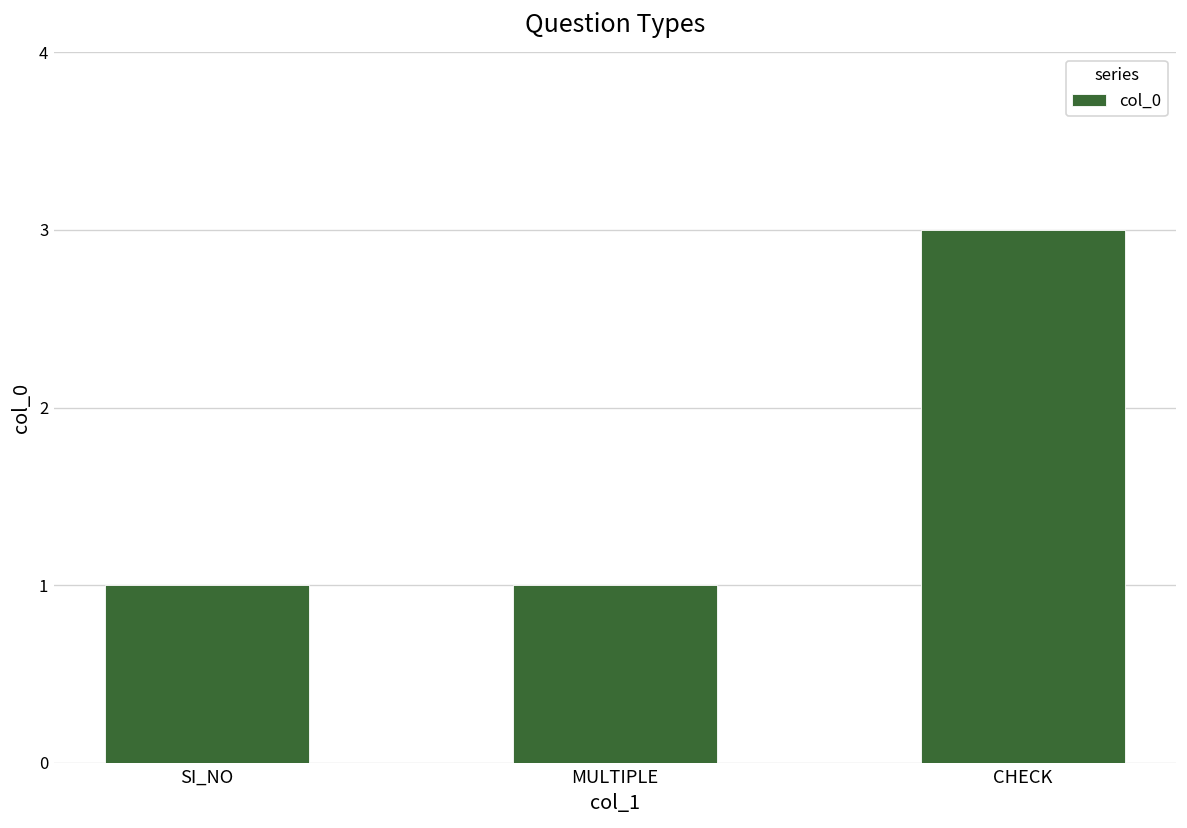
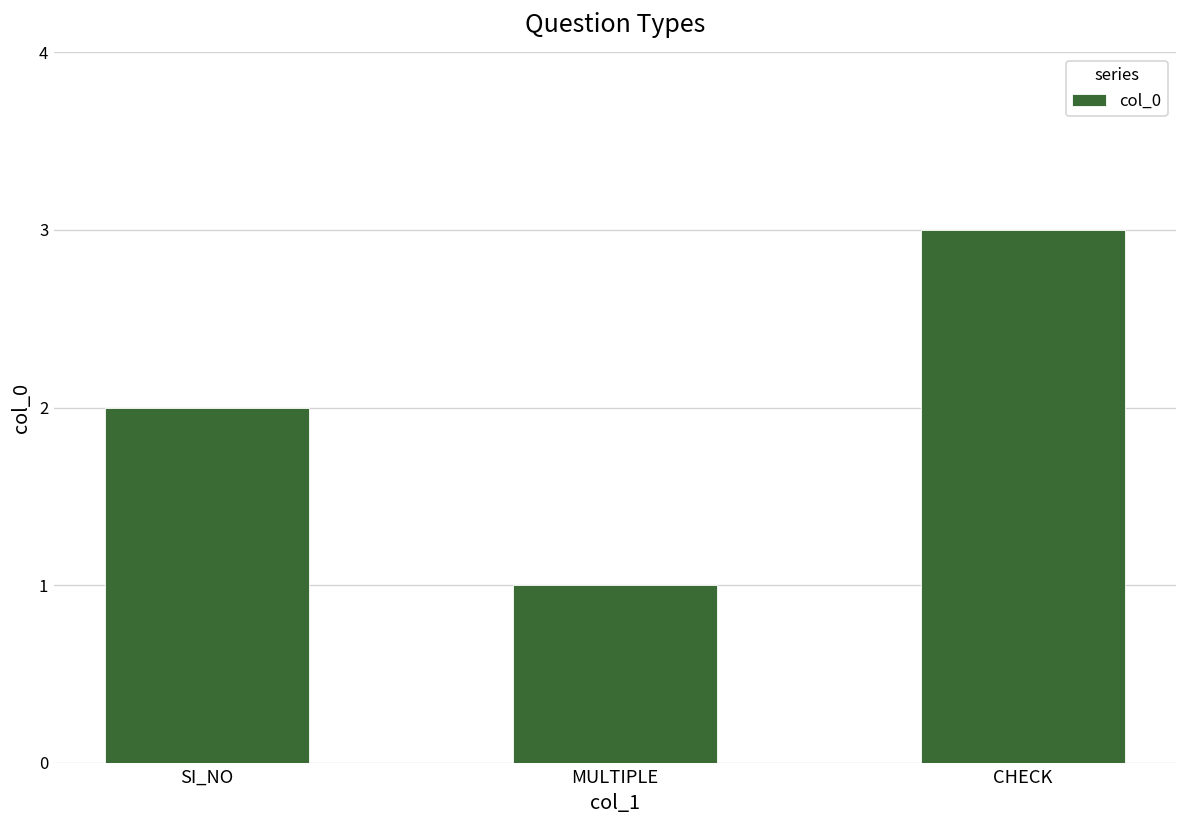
  {
-   "SI_NO": 1,
+   "SI_NO": 2,
    "MULTIPLE": 1,
    "CHECK": 3
  }
